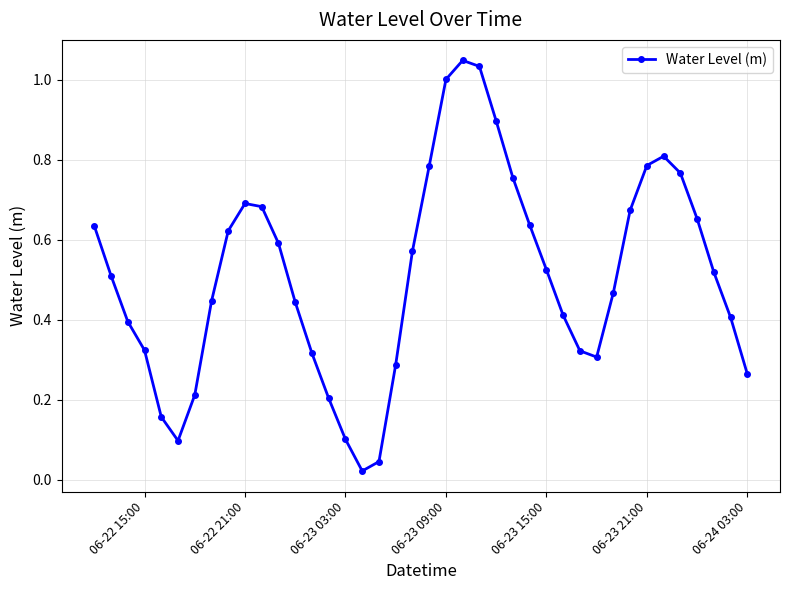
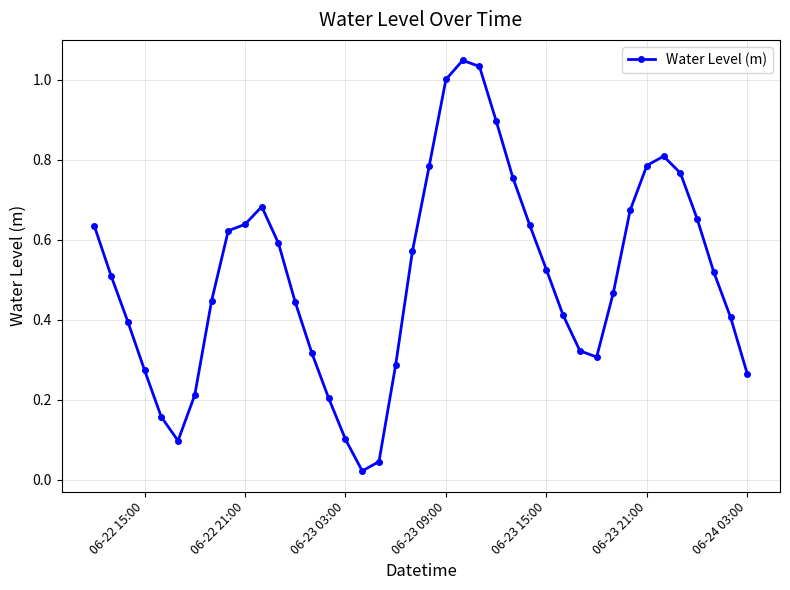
  {
-   "06-22 15:00": 0.32,
-   "06-22 21:00": 0.69,
+   "06-22 15:00": 0.27,
+   "06-22 21:00": 0.64,
    "06-23 03:00": 0.10,
    "06-23 09:00": 1.00,
    "06-23 15:00": 0.53,
    "06-23 21:00": 0.79,
    "06-24 03:00": 0.26
  }
